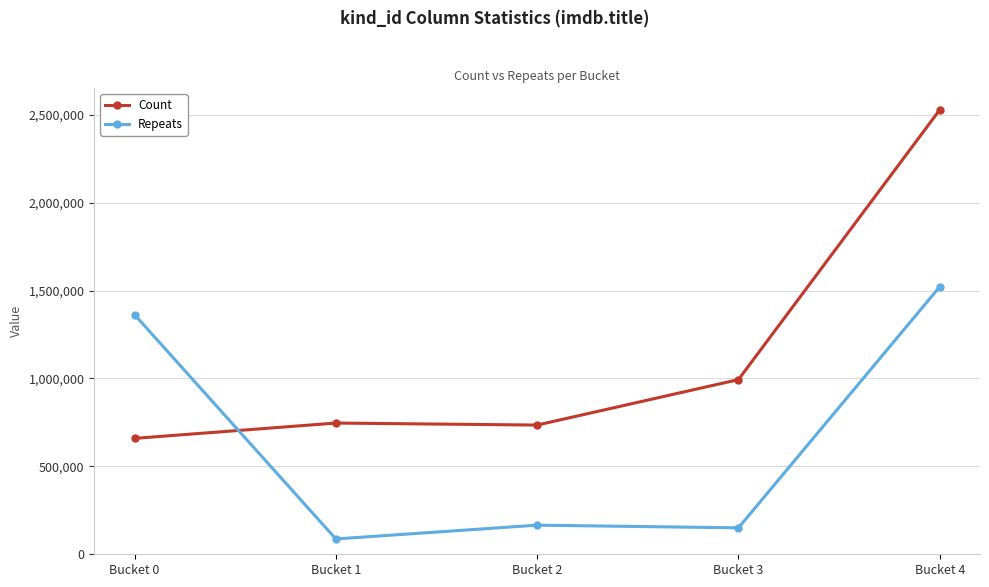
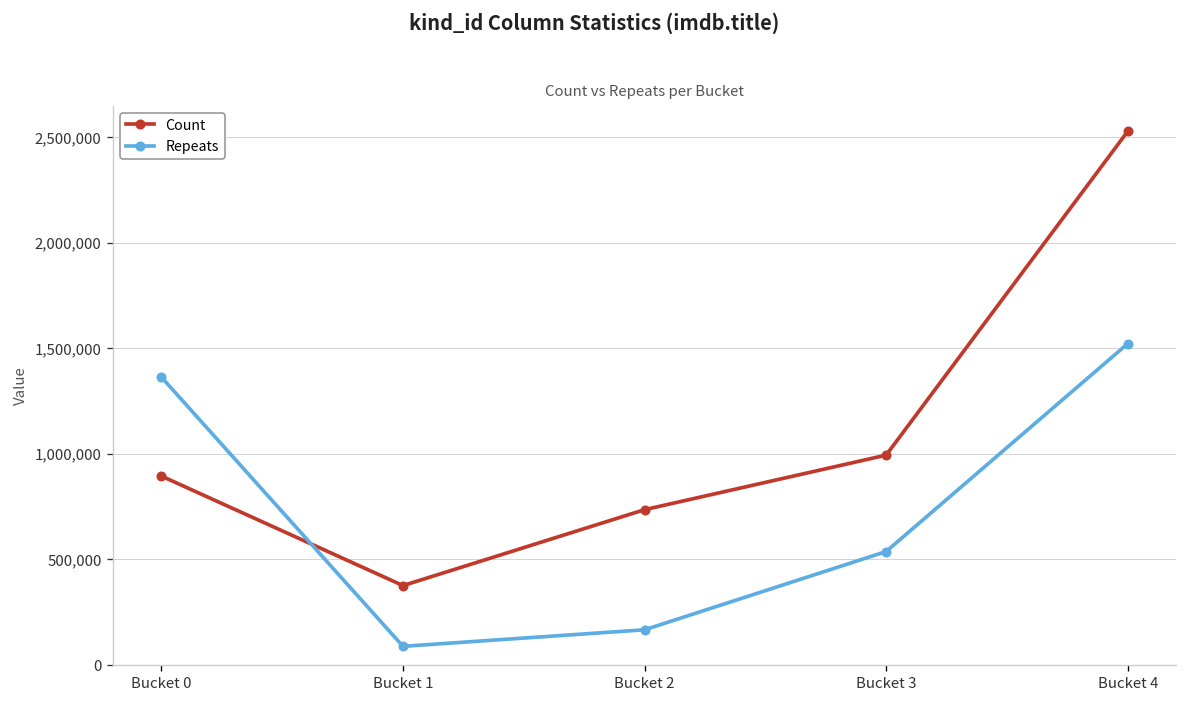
  {
    "Count": {
-     "Bucket 0": "660,000",
-     "Bucket 1": "750,000",
+     "Bucket 0": "890,000",
+     "Bucket 1": "380,000",
      "Bucket 2": "740,000",
      "Bucket 3": "990,000",
      "Bucket 4": "2,530,000"
    },
    "Repeats": {
      "Bucket 0": "1,360,000",
      "Bucket 1": "90,000",
      "Bucket 2": "170,000",
-     "Bucket 3": "150,000",
+     "Bucket 3": "540,000",
      "Bucket 4": "1,520,000"
    }
  }
